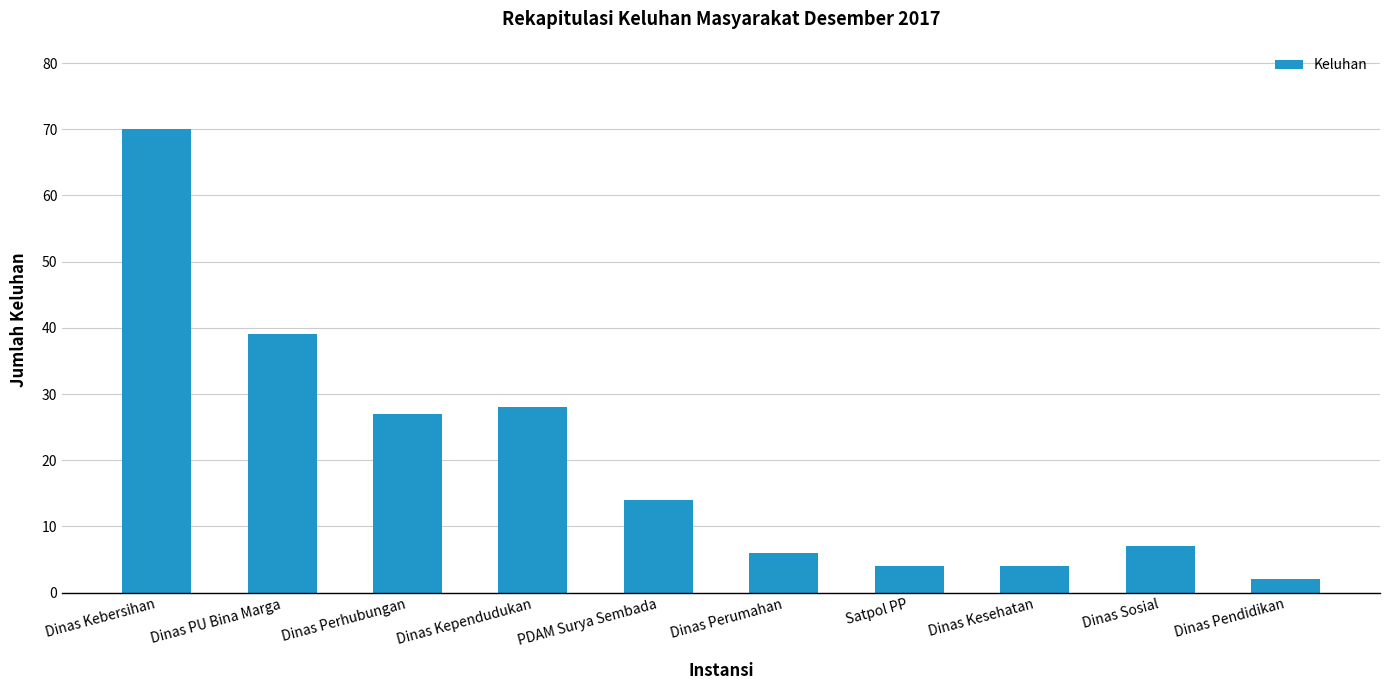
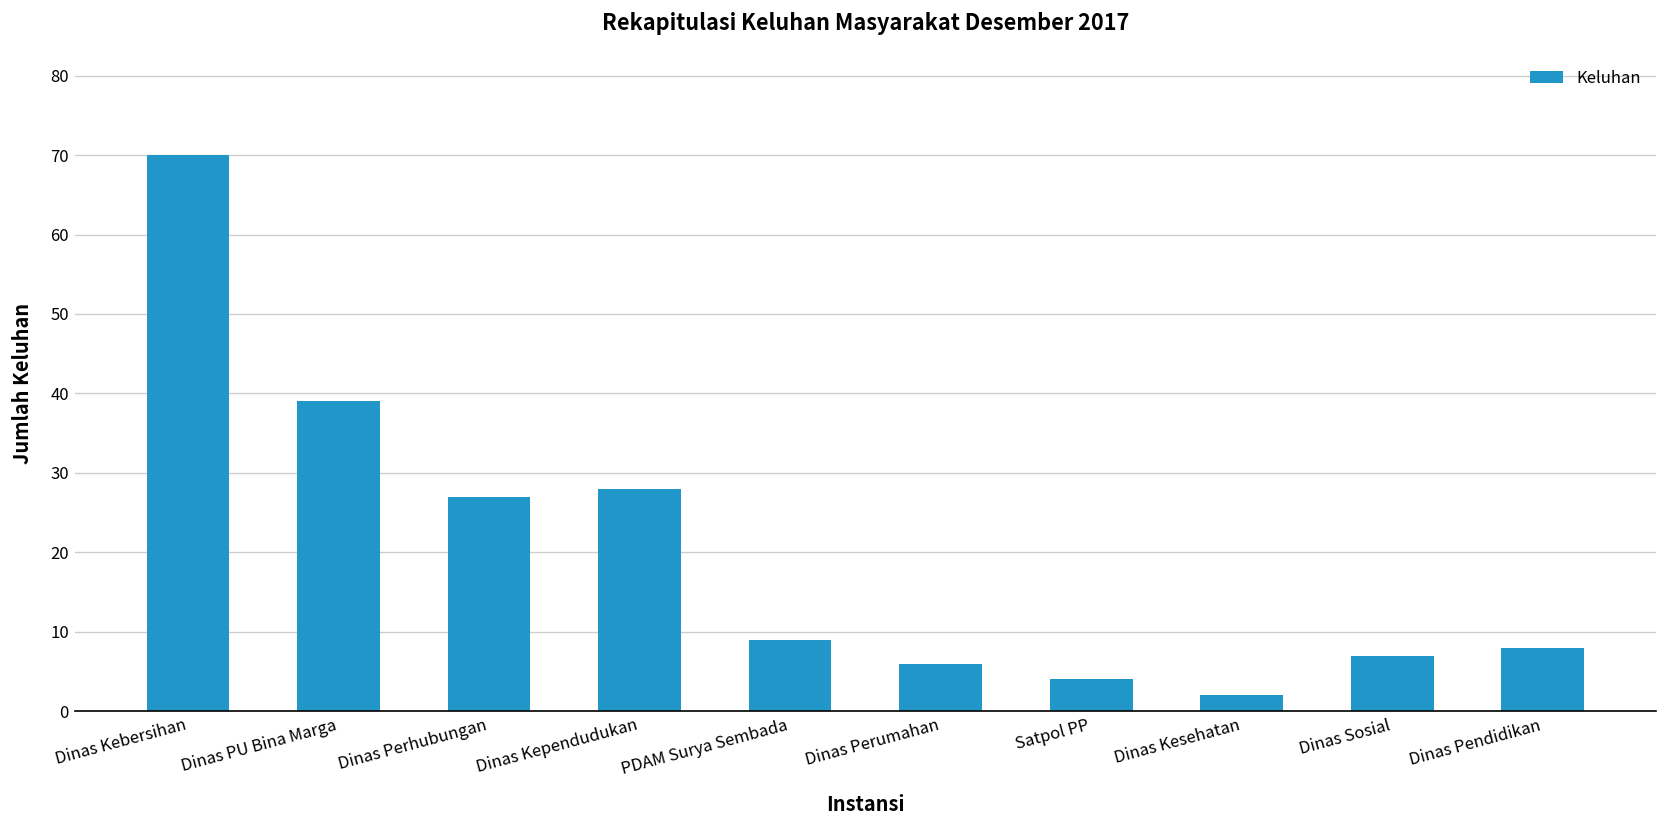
  {
    "Dinas Kebersihan": 70,
    "Dinas PU Bina Marga": 39,
    "Dinas Perhubungan": 27,
    "Dinas Kependudukan": 28,
-   "PDAM Surya Sembada": 14,
+   "PDAM Surya Sembada": 9,
    "Dinas Perumahan": 6,
    "Satpol PP": 4,
-   "Dinas Kesehatan": 4,
+   "Dinas Kesehatan": 2,
    "Dinas Sosial": 7,
-   "Dinas Pendidikan": 2
+   "Dinas Pendidikan": 8
  }
